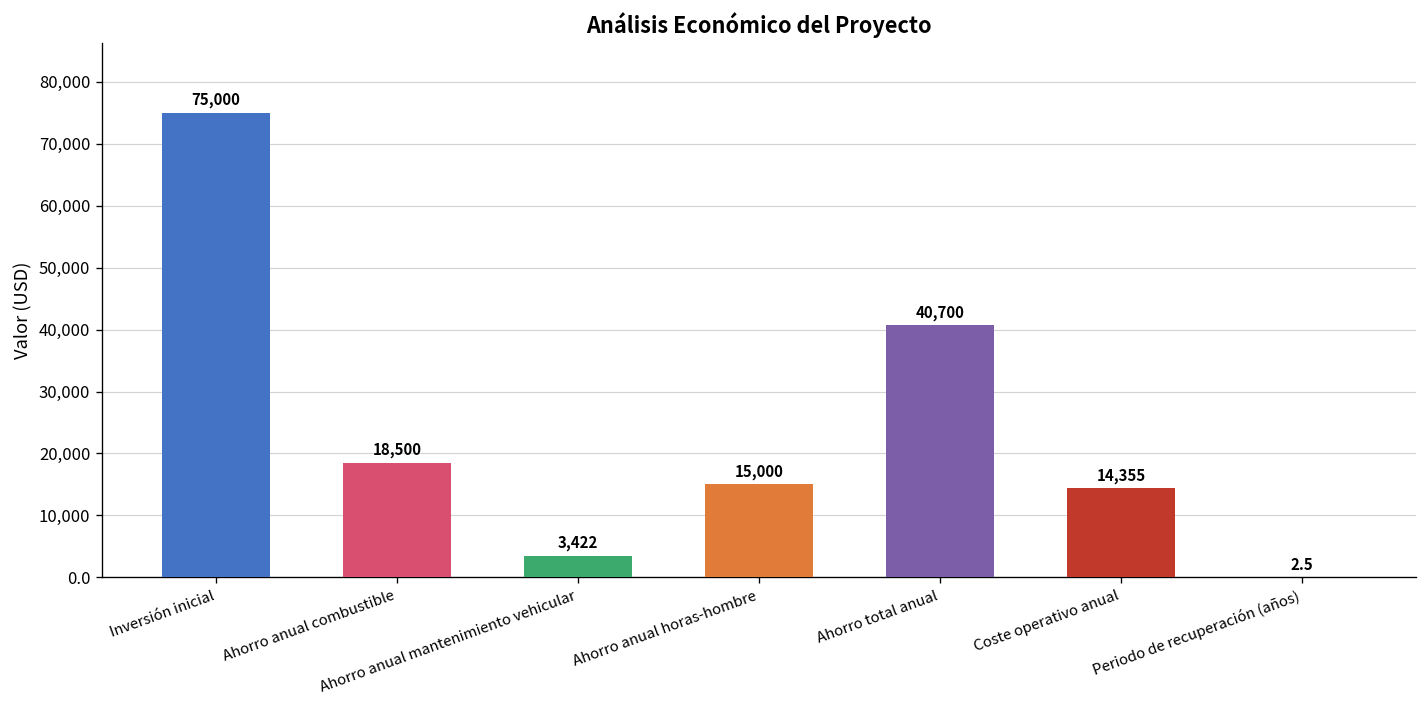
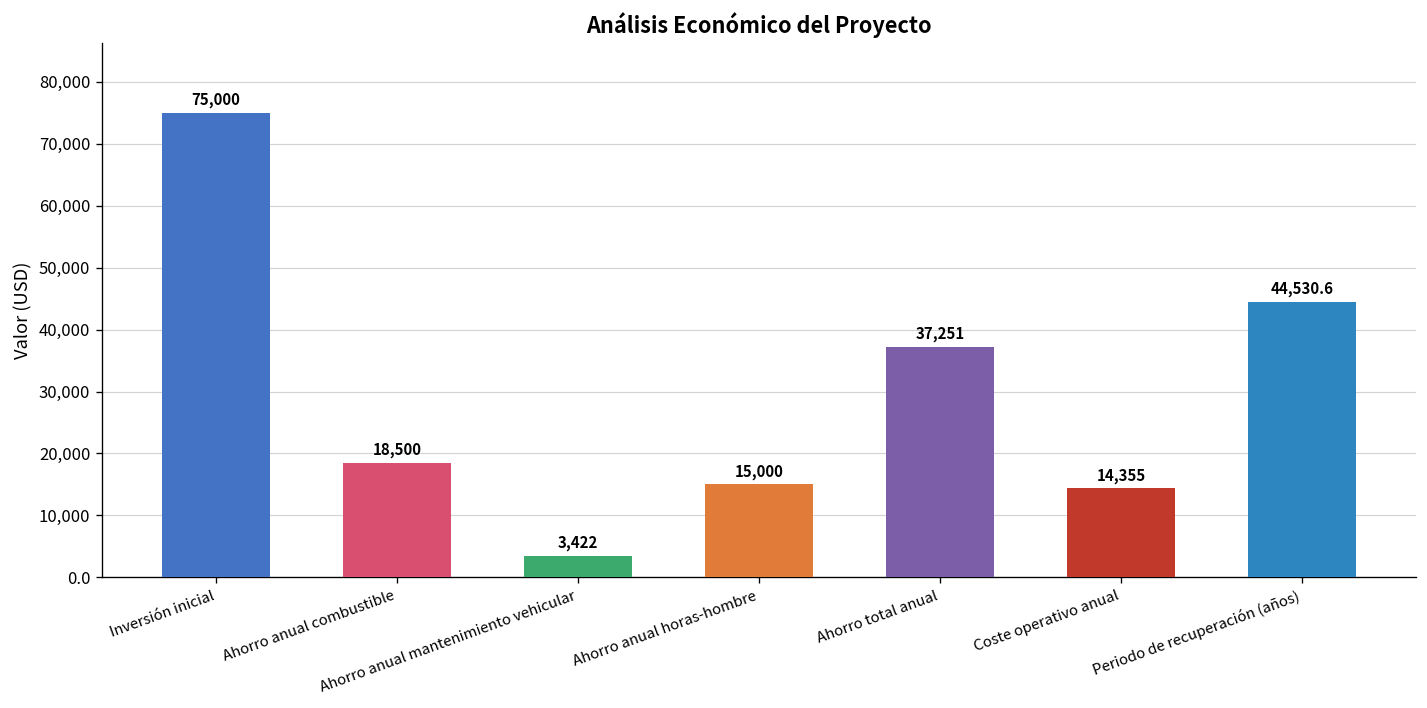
  {
    "Inversión inicial": "75,000",
    "Ahorro anual combustible": "18,500",
    "Ahorro anual mantenimiento vehicular": "3,422",
    "Ahorro anual horas-hombre": "15,000",
-   "Ahorro total anual": "40,700",
+   "Ahorro total anual": "37,251",
    "Coste operativo anual": "14,355",
-   "Periodo de recuperación (años)": "2.5"
+   "Periodo de recuperación (años)": "44,530.6"
  }
